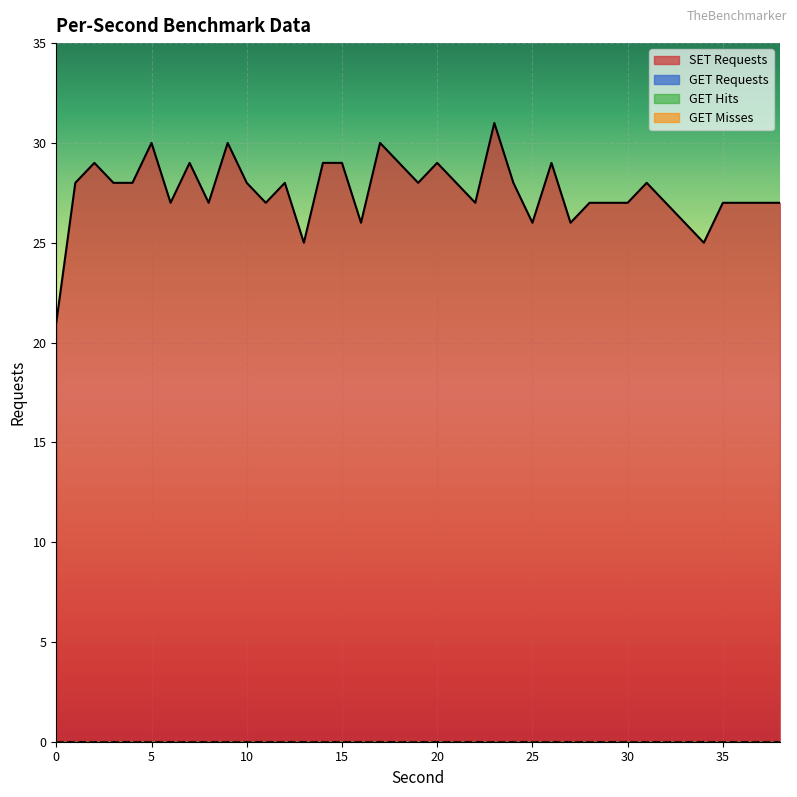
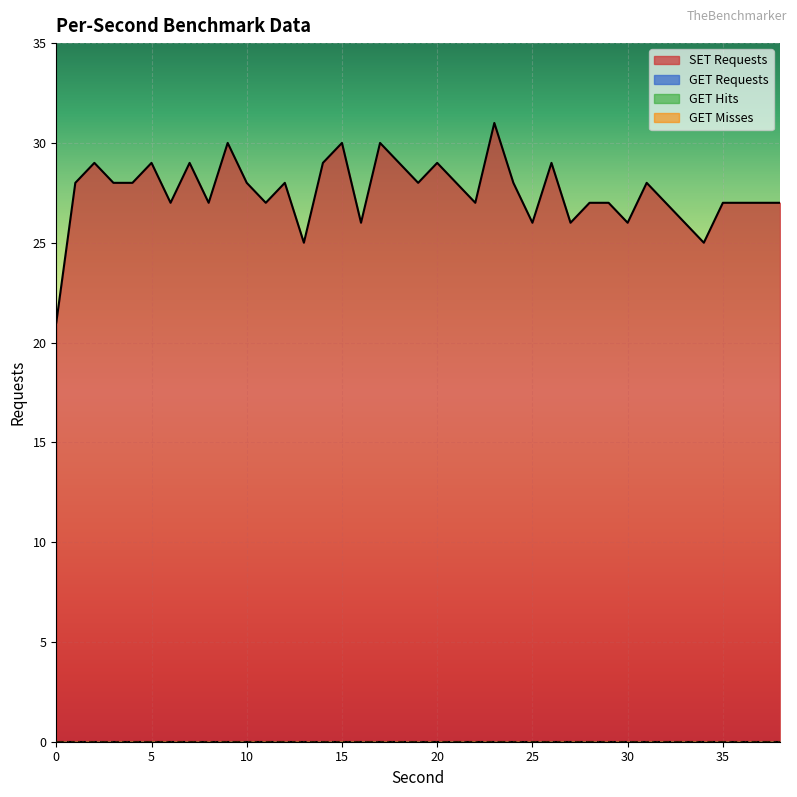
  {
    "SET Requests": {
      "0": 21,
-     "5": 30,
+     "5": 29,
      "10": 28,
-     "15": 29,
+     "15": 30,
      "20": 29,
      "25": 26,
-     "30": 27,
+     "30": 26,
      "35": 27
    },
    "GET Misses": {
      "0": 0,
      "5": 0,
      "10": 0,
      "15": 0,
      "20": 0,
      "25": 0,
      "30": 0,
      "35": 0
    }
  }
